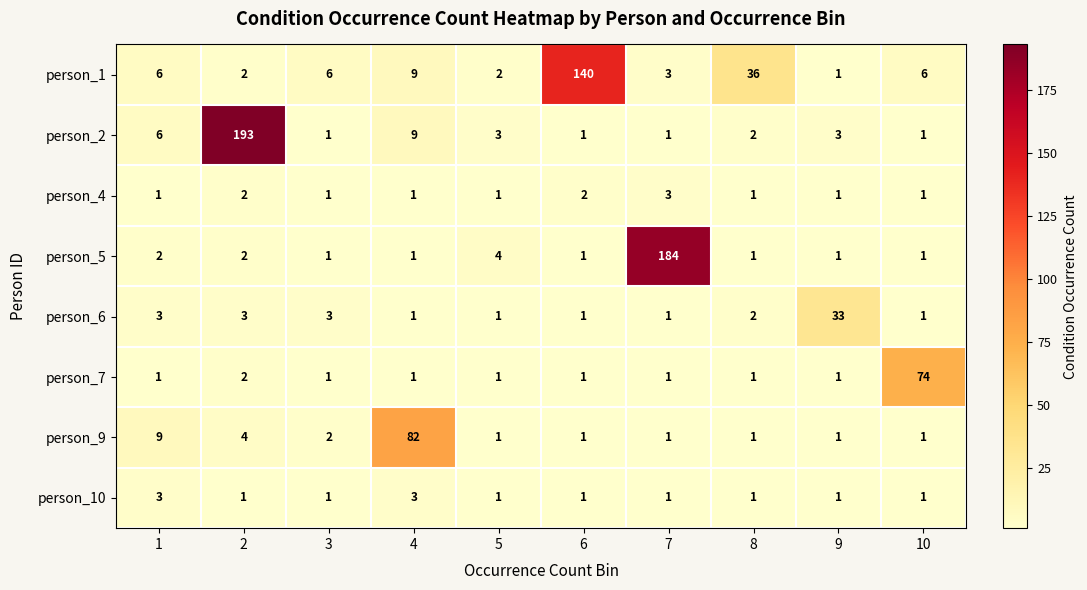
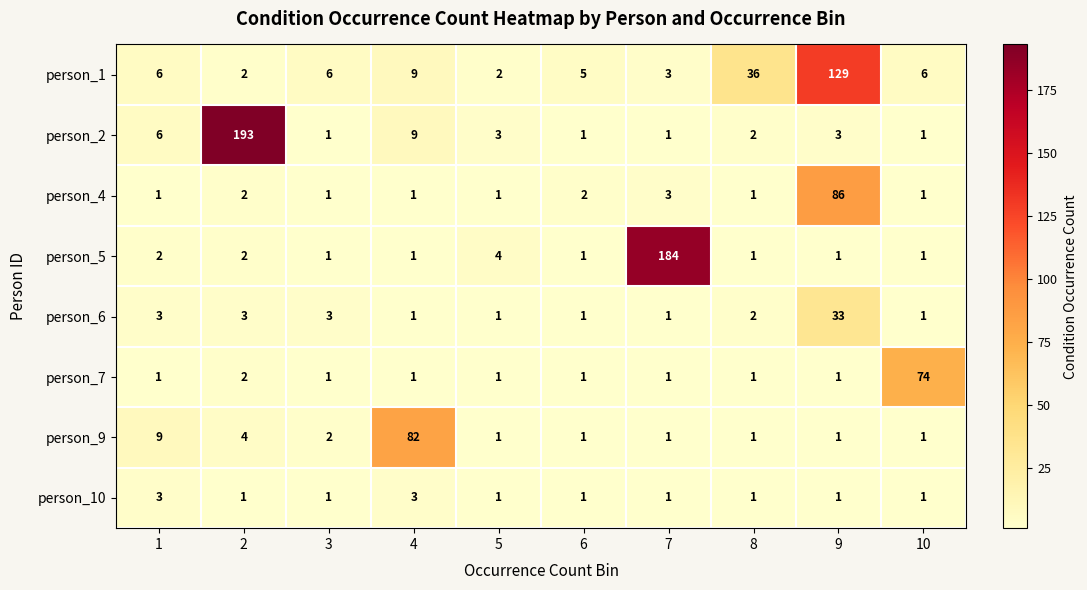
  {
    "person_1": {
      "1": 6,
      "2": 2,
      "3": 6,
      "4": 9,
      "5": 2,
-     "6": 140,
+     "6": 5,
      "7": 3,
      "8": 36,
-     "9": 1,
+     "9": 129,
      "10": 6
    },
    "person_2": {
      "1": 6,
      "2": 193,
      "3": 1,
      "4": 9,
      "5": 3,
      "6": 1,
      "7": 1,
      "8": 2,
      "9": 3,
      "10": 1
    },
    "person_4": {
      "1": 1,
      "2": 2,
      "3": 1,
      "4": 1,
      "5": 1,
      "6": 2,
      "7": 3,
      "8": 1,
-     "9": 1,
+     "9": 86,
      "10": 1
    },
    "person_5": {
      "1": 2,
      "2": 2,
      "3": 1,
      "4": 1,
      "5": 4,
      "6": 1,
      "7": 184,
      "8": 1,
      "9": 1,
      "10": 1
    },
    "person_6": {
      "1": 3,
      "2": 3,
      "3": 3,
      "4": 1,
      "5": 1,
      "6": 1,
      "7": 1,
      "8": 2,
      "9": 33,
      "10": 1
    },
    "person_7": {
      "1": 1,
      "2": 2,
      "3": 1,
      "4": 1,
      "5": 1,
      "6": 1,
      "7": 1,
      "8": 1,
      "9": 1,
      "10": 74
    },
    "person_9": {
      "1": 9,
      "2": 4,
      "3": 2,
      "4": 82,
      "5": 1,
      "6": 1,
      "7": 1,
      "8": 1,
      "9": 1,
      "10": 1
    },
    "person_10": {
      "1": 3,
      "2": 1,
      "3": 1,
      "4": 3,
      "5": 1,
      "6": 1,
      "7": 1,
      "8": 1,
      "9": 1,
      "10": 1
    }
  }
